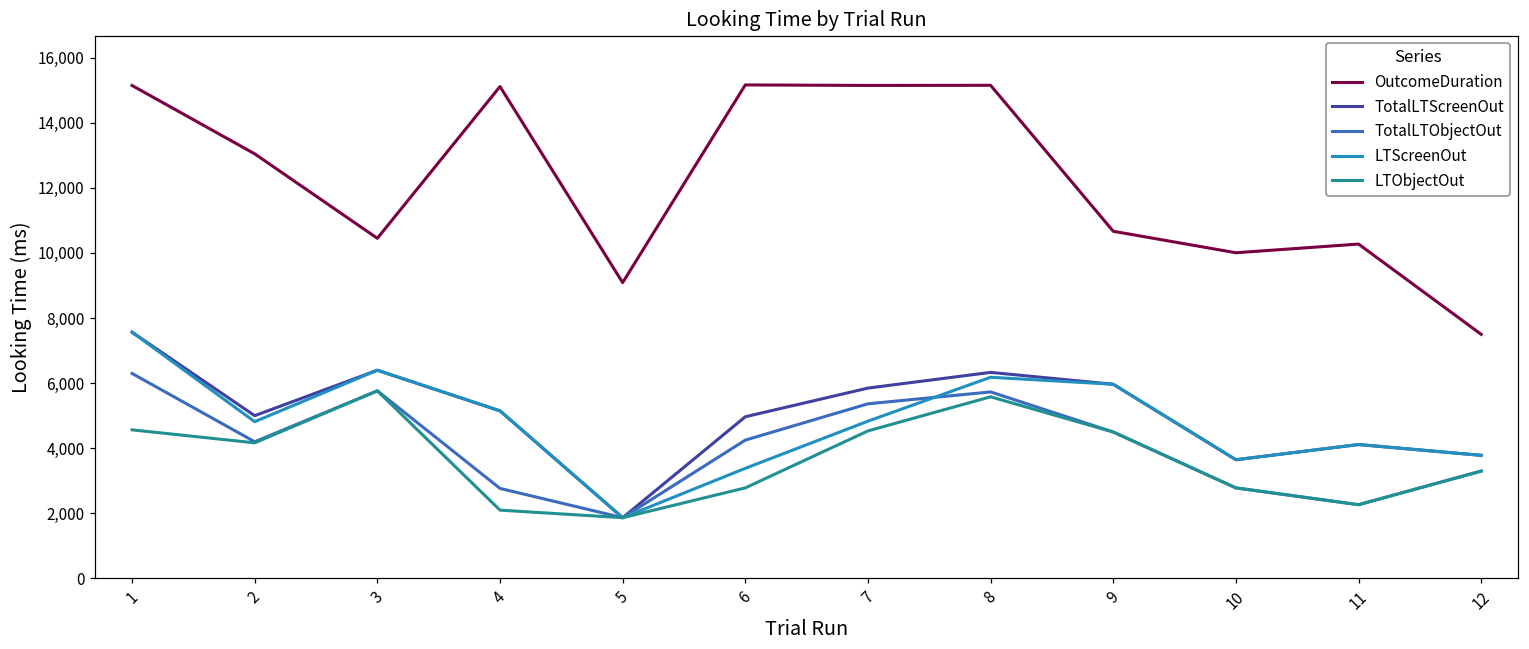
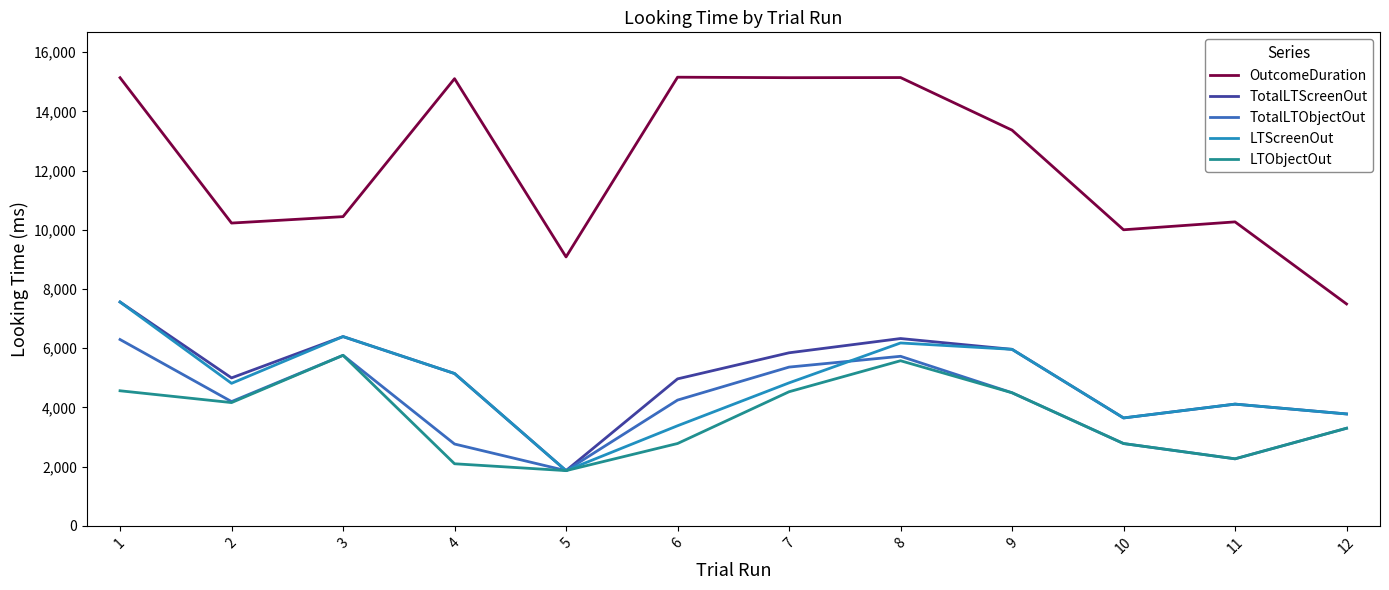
  {
    "OutcomeDuration": {
      "1": "15,100",
-     "2": "13,000",
+     "2": "10,200",
      "3": "10,400",
      "4": "15,100",
      "5": "9,100",
      "6": "15,200",
      "7": "15,100",
      "8": "15,100",
-     "9": "10,700",
+     "9": "13,400",
      "10": "10,000",
      "11": "10,300",
      "12": "7,500"
    }
  }
